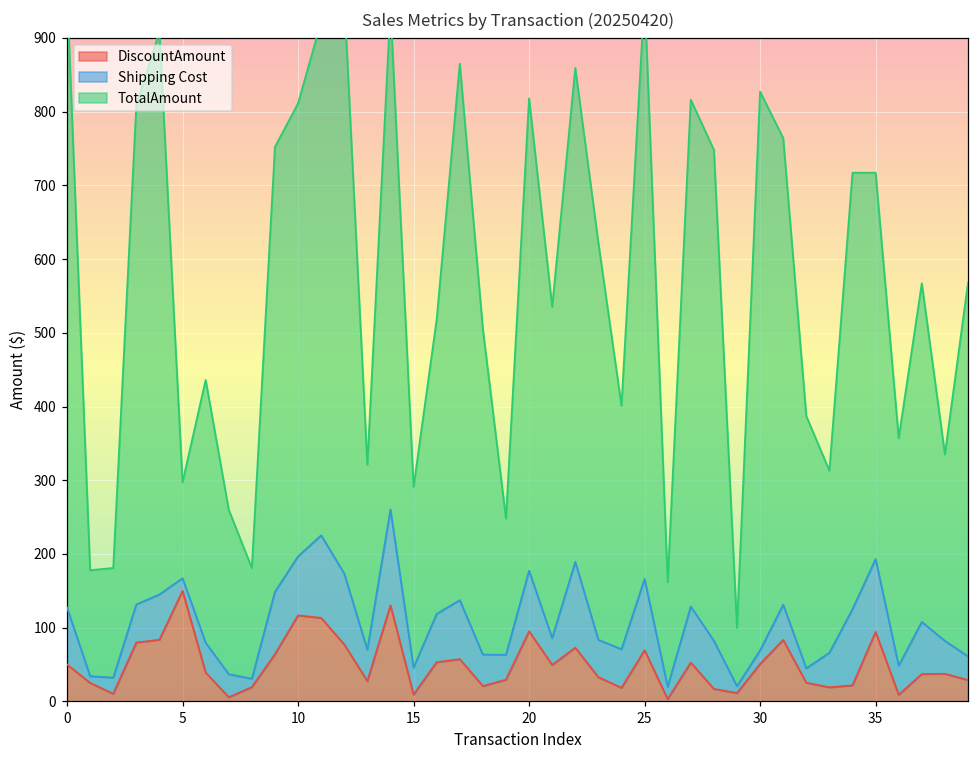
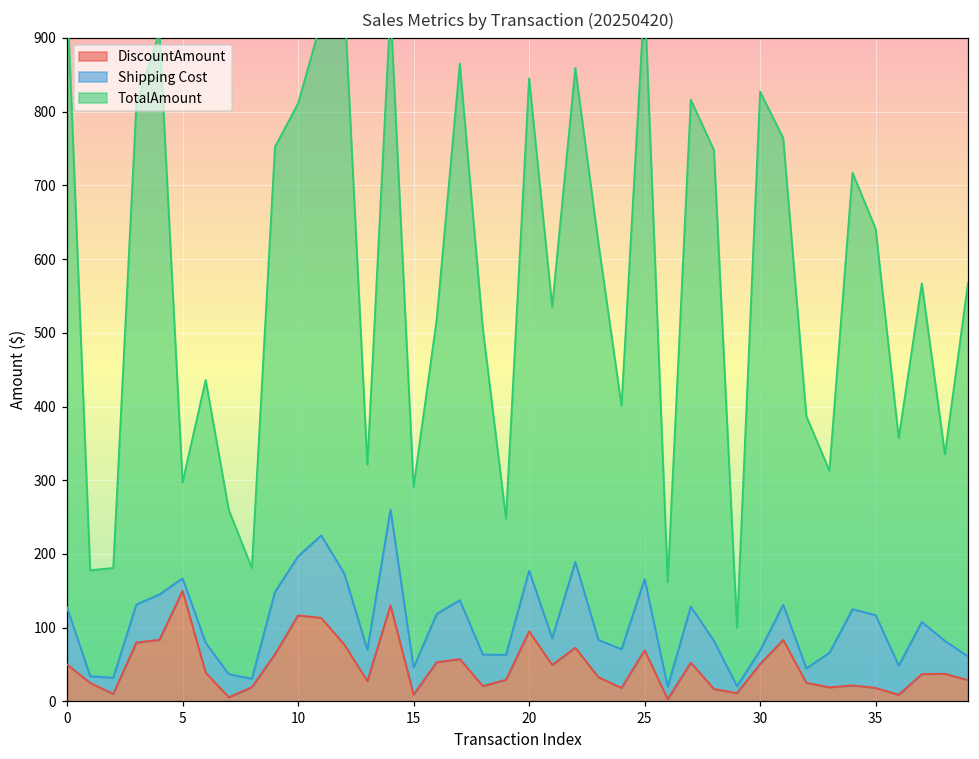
  {
    "DiscountAmount": {
      "0": 50,
      "5": 150,
      "10": 120,
      "15": 10,
      "20": 100,
      "25": 70,
      "30": 50,
-     "35": 90
+     "35": 20
    },
    "Shipping Cost": {
      "0": 80,
      "5": 20,
      "10": 80,
      "15": 40,
      "20": 80,
      "25": 100,
      "30": 20,
      "35": 100
    },
    "TotalAmount": {
      "5": 130,
      "10": 610,
      "15": 250,
-     "20": 640,
+     "20": 670,
      "30": 760,
      "35": 520
    }
  }
